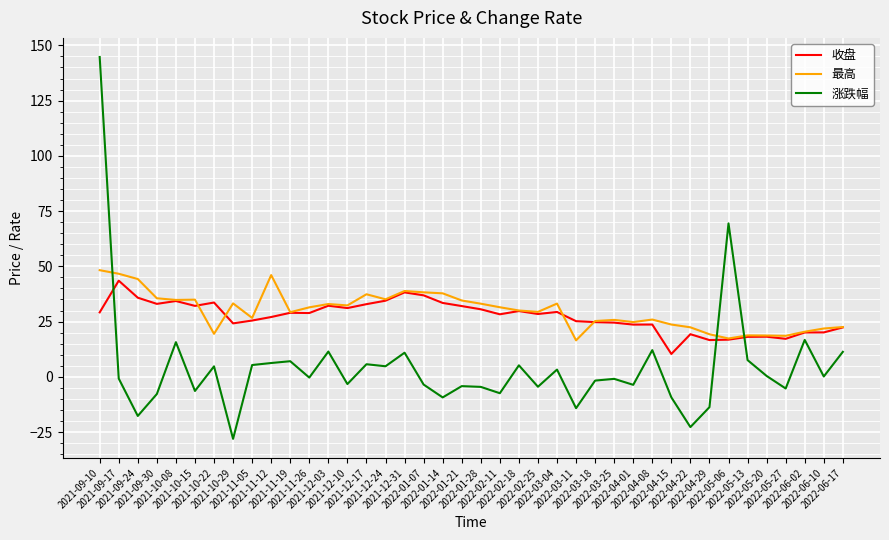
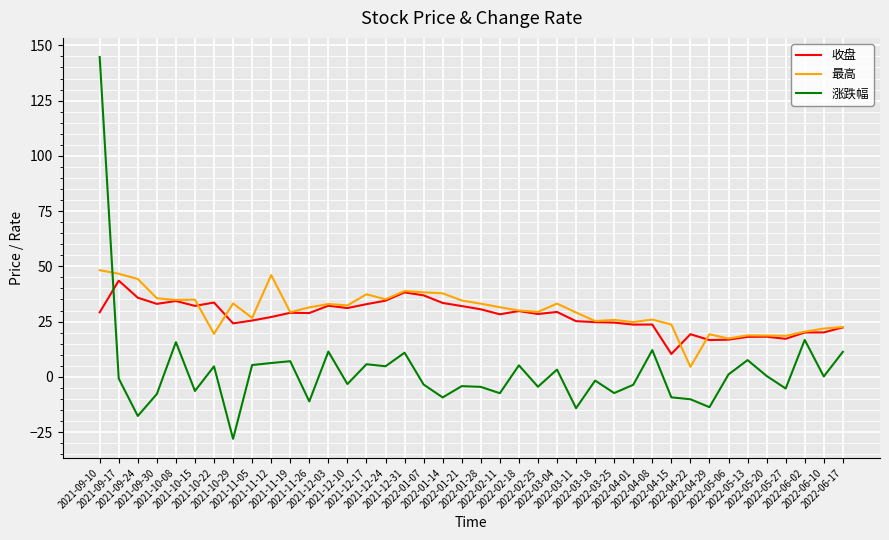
  {
    "收盘": {
      "2021-09-10": 29,
      "2021-09-17": 44,
      "2021-09-24": 36,
      "2021-09-30": 33,
      "2021-10-15": 32,
      "2021-10-22": 34,
      "2021-10-29": 24,
      "2021-11-05": 25,
      "2021-11-12": 27,
      "2021-11-26": 29,
      "2021-12-10": 31,
      "2021-12-17": 33,
      "2022-01-07": 37,
      "2022-01-14": 33,
      "2022-01-21": 32,
      "2022-01-28": 31,
      "2022-02-11": 28,
      "2022-03-04": 29,
      "2022-03-11": 25,
      "2022-03-25": 25,
      "2022-04-08": 24,
      "2022-04-15": 10,
      "2022-04-22": 19,
      "2022-04-29": 17,
      "2022-05-27": 17,
      "2022-06-10": 20
    },
    "最高": {
      "2021-09-10": 48,
      "2021-09-17": 47,
      "2021-09-24": 44,
      "2021-09-30": 36,
      "2021-10-15": 35,
      "2021-10-22": 19,
      "2021-10-29": 33,
      "2021-11-05": 27,
      "2021-11-12": 46,
      "2021-11-26": 31,
      "2021-12-10": 32,
      "2021-12-17": 37,
      "2022-01-07": 38,
      "2022-01-14": 38,
      "2022-01-21": 35,
      "2022-01-28": 33,
      "2022-02-11": 31,
      "2022-03-04": 33,
-     "2022-03-11": 17,
+     "2022-03-11": 29,
      "2022-03-25": 26,
      "2022-04-08": 26,
      "2022-04-15": 24,
-     "2022-04-22": 22,
+     "2022-04-22": 5,
      "2022-04-29": 19,
      "2022-05-27": 19,
      "2022-06-10": 22
    },
    "涨跌幅": {
      "2021-09-10": 145,
      "2021-09-17": -1,
      "2021-09-24": -18,
      "2021-09-30": -8,
      "2021-10-08": 16,
      "2021-10-15": -6,
      "2021-10-22": 5,
      "2021-10-29": -28,
      "2021-11-05": 5,
      "2021-11-12": 6,
      "2021-11-19": 7,
-     "2021-11-26": 0,
+     "2021-11-26": -11,
      "2021-12-03": 11,
      "2021-12-10": -3,
      "2021-12-17": 6,
      "2021-12-24": 5,
      "2021-12-31": 11,
      "2022-01-07": -4,
      "2022-01-14": -9,
      "2022-01-21": -4,
      "2022-01-28": -5,
      "2022-02-11": -7,
      "2022-02-18": 5,
      "2022-02-25": -5,
      "2022-03-04": 3,
      "2022-03-11": -14,
      "2022-03-18": -2,
-     "2022-03-25": -1,
+     "2022-03-25": -7,
      "2022-04-01": -4,
      "2022-04-08": 12,
      "2022-04-15": -9,
-     "2022-04-22": -23,
+     "2022-04-22": -10,
      "2022-04-29": -14,
-     "2022-05-06": 69,
+     "2022-05-06": 1,
      "2022-05-13": 8,
      "2022-05-20": 0,
      "2022-05-27": -5,
      "2022-06-02": 17,
      "2022-06-10": 0,
      "2022-06-17": 11
    }
  }
